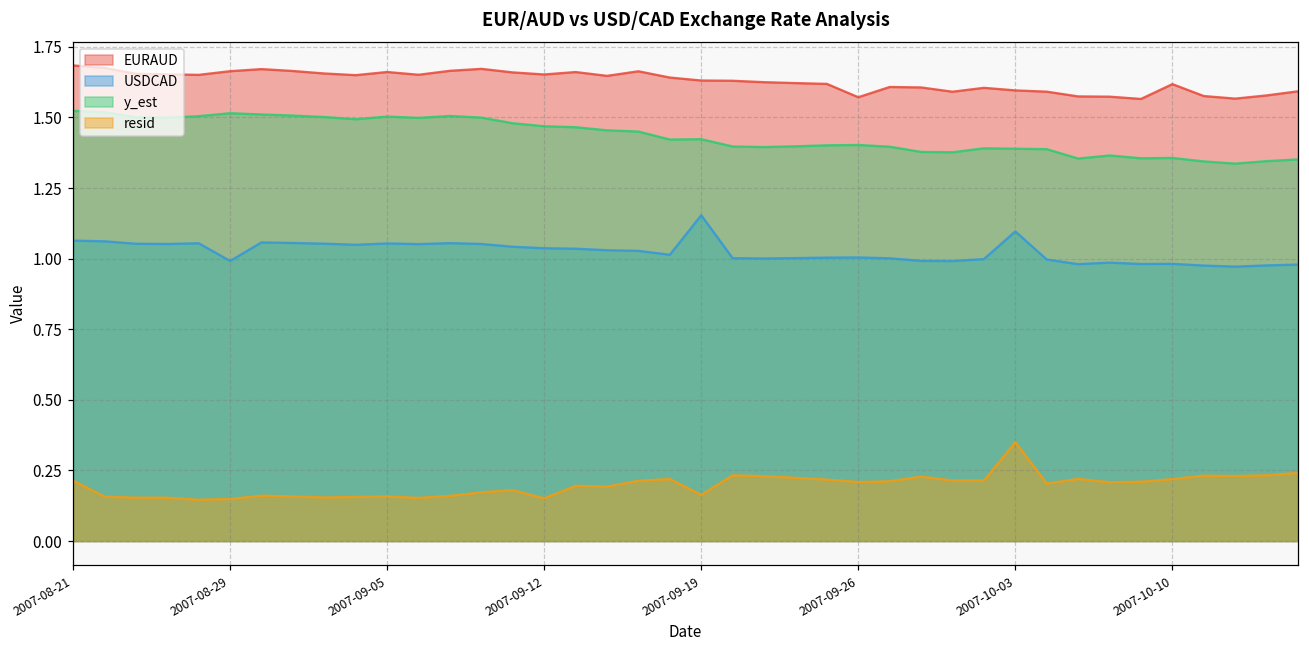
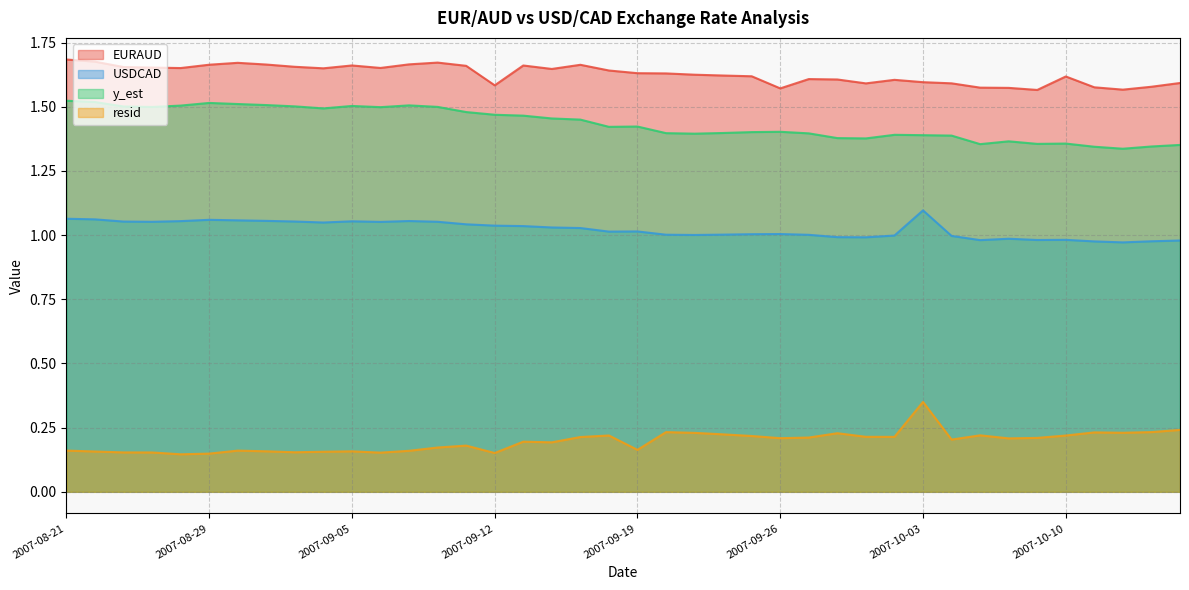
  {
    "EURAUD": {
      "2007-08-21": 1.68,
      "2007-08-29": 1.66,
      "2007-09-05": 1.66,
-     "2007-09-12": 1.65,
+     "2007-09-12": 1.58,
      "2007-09-19": 1.63,
      "2007-09-26": 1.57,
      "2007-10-03": 1.60,
      "2007-10-10": 1.62
    },
    "USDCAD": {
      "2007-08-21": 1.06,
-     "2007-08-29": 0.99,
+     "2007-08-29": 1.06,
      "2007-09-05": 1.05,
      "2007-09-12": 1.04,
-     "2007-09-19": 1.15,
+     "2007-09-19": 1.01,
      "2007-09-26": 1.00,
      "2007-10-03": 1.10,
      "2007-10-10": 0.98
    },
    "y_est": {
      "2007-08-21": 1.52,
      "2007-08-29": 1.51,
      "2007-09-05": 1.50,
      "2007-09-12": 1.47,
      "2007-09-19": 1.42,
      "2007-09-26": 1.40,
      "2007-10-03": 1.39,
      "2007-10-10": 1.36
    },
    "resid": {
-     "2007-08-21": 0.21,
+     "2007-08-21": 0.16,
      "2007-08-29": 0.15,
      "2007-09-05": 0.16,
      "2007-09-12": 0.15,
      "2007-09-19": 0.16,
      "2007-09-26": 0.21,
      "2007-10-03": 0.35,
      "2007-10-10": 0.22
    }
  }
